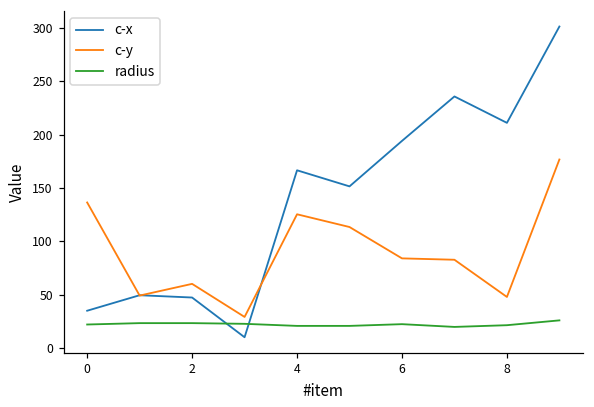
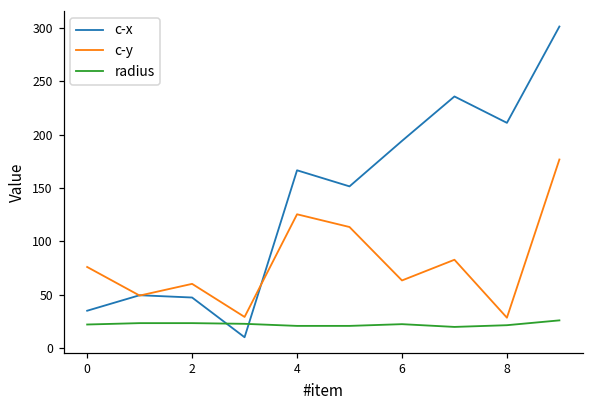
  {
    "c-x": {
      "0": 40,
      "2": 50,
      "4": 170,
      "6": 190,
      "8": 210
    },
    "c-y": {
-     "0": 140,
+     "0": 80,
      "2": 60,
      "4": 130,
-     "6": 80,
-     "8": 50
+     "6": 60,
+     "8": 30
    },
    "radius": {
      "0": 20,
      "2": 20,
      "4": 20,
      "6": 20,
      "8": 20
    }
  }
